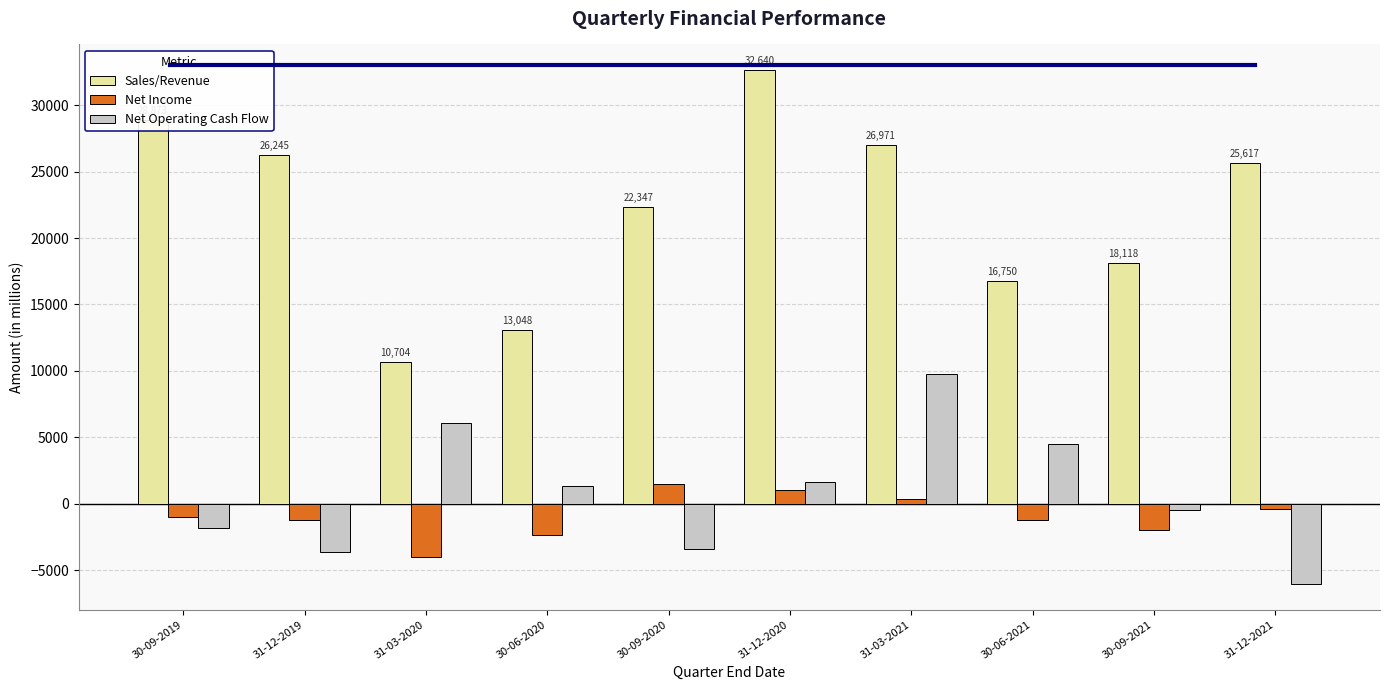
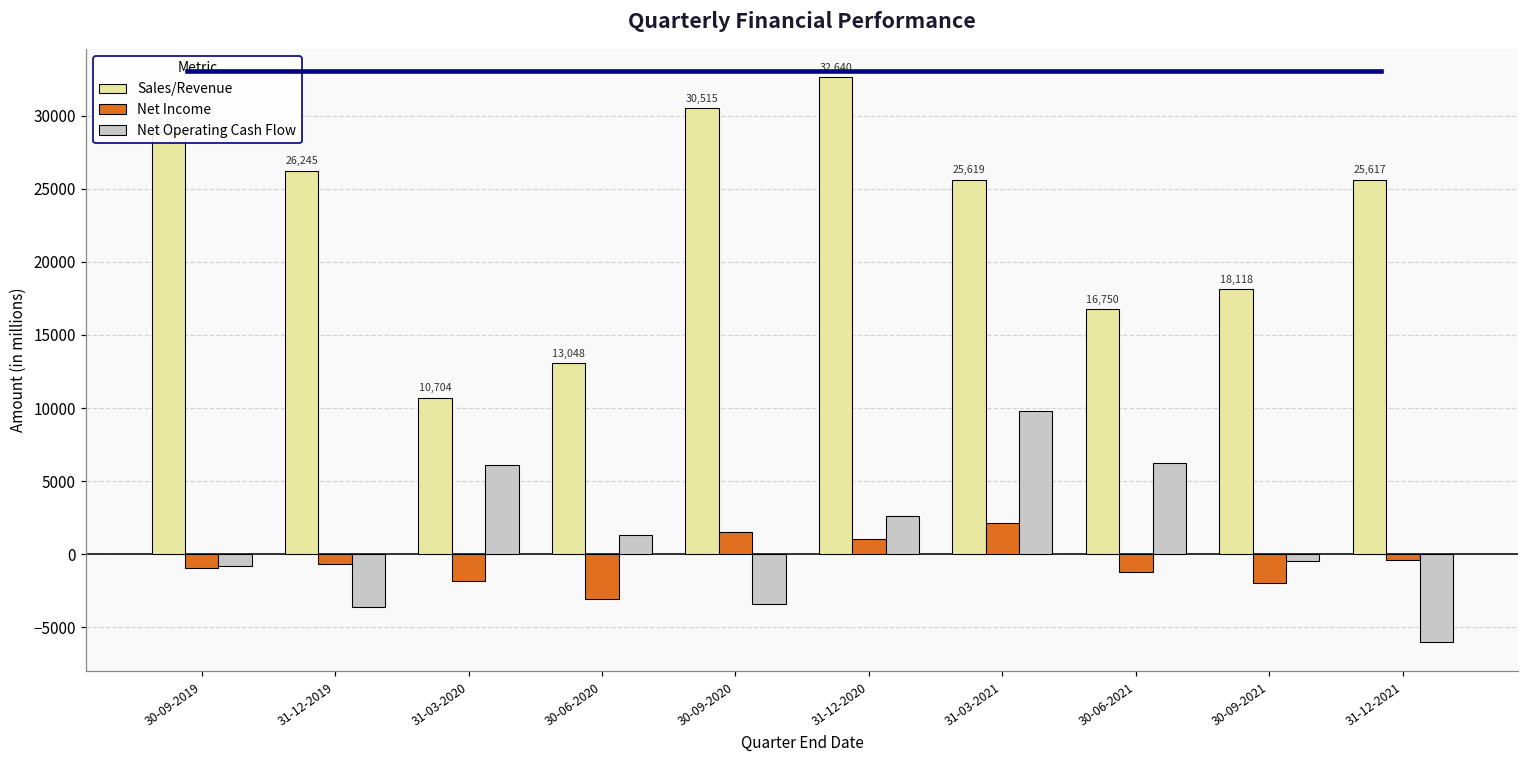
  {
    "Sales/Revenue": {
      "31-12-2019": "26,245",
      "31-03-2020": "10,704",
      "30-06-2020": "13,048",
-     "30-09-2020": "22,347",
+     "30-09-2020": "30,515",
      "31-12-2020": "32,640",
-     "31-03-2021": "26,971",
+     "31-03-2021": "25,619",
      "30-06-2021": "16,750",
      "30-09-2021": "18,118",
      "31-12-2021": "25,617"
    },
    "Net Income": {
      "30-09-2019": "-1000",
-     "31-12-2019": "-1300",
-     "31-03-2020": "-4000",
-     "30-06-2020": "-2300",
+     "31-12-2019": "-600",
+     "31-03-2020": "-1800",
+     "30-06-2020": "-3100",
      "30-09-2020": "1500",
      "31-12-2020": "1000",
-     "31-03-2021": "300",
+     "31-03-2021": "2100",
      "30-06-2021": "-1200",
      "30-09-2021": "-2000",
      "31-12-2021": "-400"
    },
    "Net Operating Cash Flow": {
-     "30-09-2019": "-1800",
+     "30-09-2019": "-800",
      "31-12-2019": "-3600",
      "31-03-2020": "6100",
      "30-06-2020": "1300",
      "30-09-2020": "-3400",
-     "31-12-2020": "1700",
+     "31-12-2020": "2600",
      "31-03-2021": "9800",
-     "30-06-2021": "4500",
+     "30-06-2021": "6200",
      "30-09-2021": "-500",
      "31-12-2021": "-6000"
    }
  }
